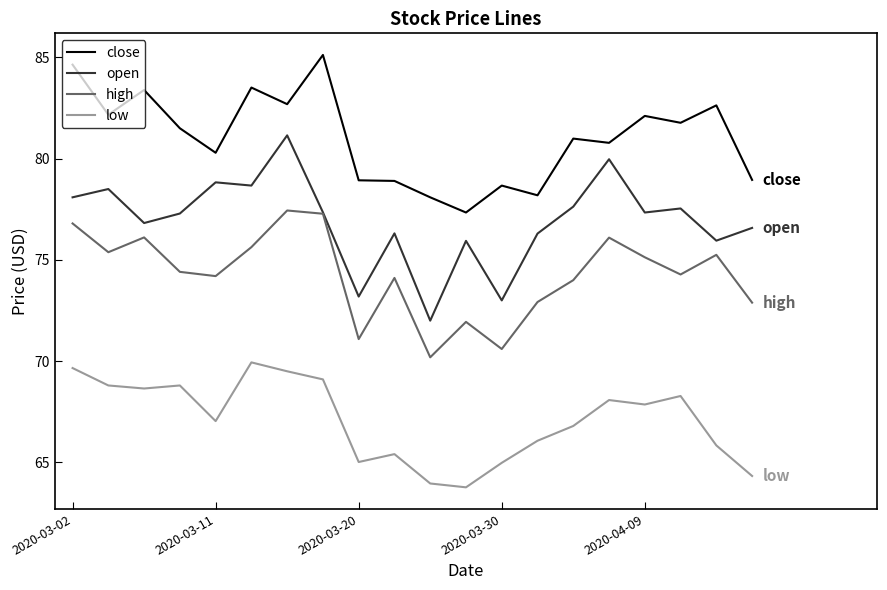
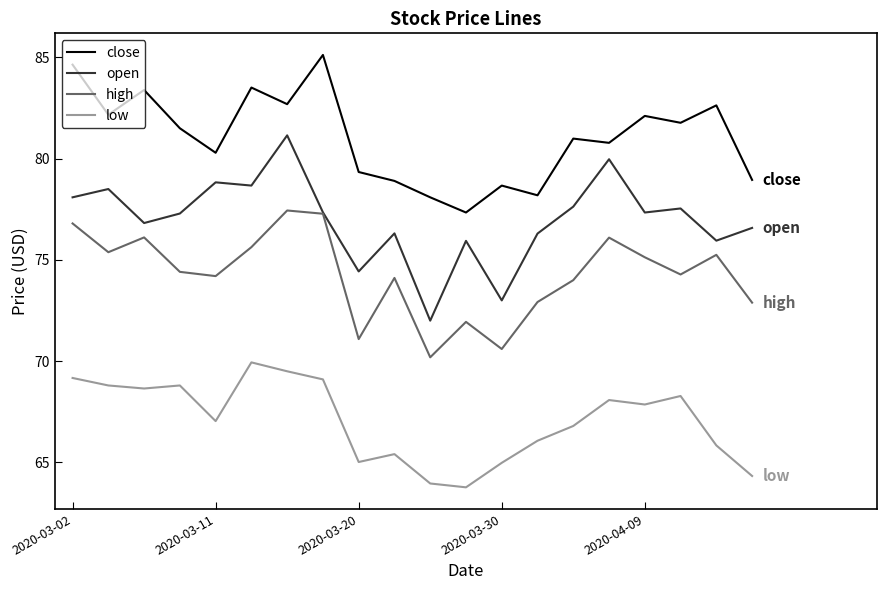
  {
    "close": {
      "2020-03-11": 80.3,
-     "2020-03-20": 78.9,
+     "2020-03-20": 79.3,
      "2020-03-30": 78.7,
      "2020-04-09": 82.1
    },
    "open": {
      "2020-03-02": 78.1,
      "2020-03-11": 78.8,
-     "2020-03-20": 73.2,
+     "2020-03-20": 74.4,
      "2020-03-30": 73.0,
      "2020-04-09": 77.3
    },
    "high": {
      "2020-03-02": 76.8,
      "2020-03-11": 74.2,
      "2020-03-20": 71.1,
      "2020-03-30": 70.6,
      "2020-04-09": 75.1
    },
    "low": {
-     "2020-03-02": 69.7,
+     "2020-03-02": 69.2,
      "2020-03-11": 67.0,
      "2020-03-20": 65.0,
      "2020-03-30": 65.0,
      "2020-04-09": 67.9
    }
  }
